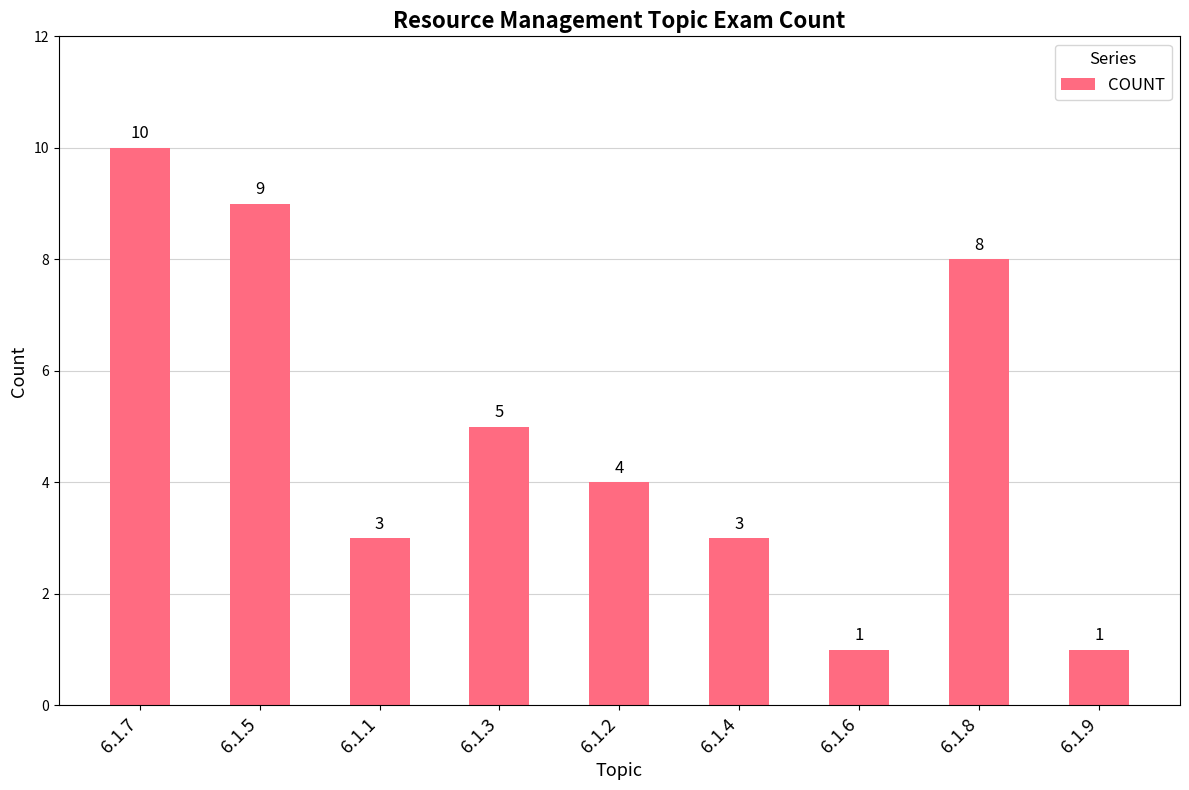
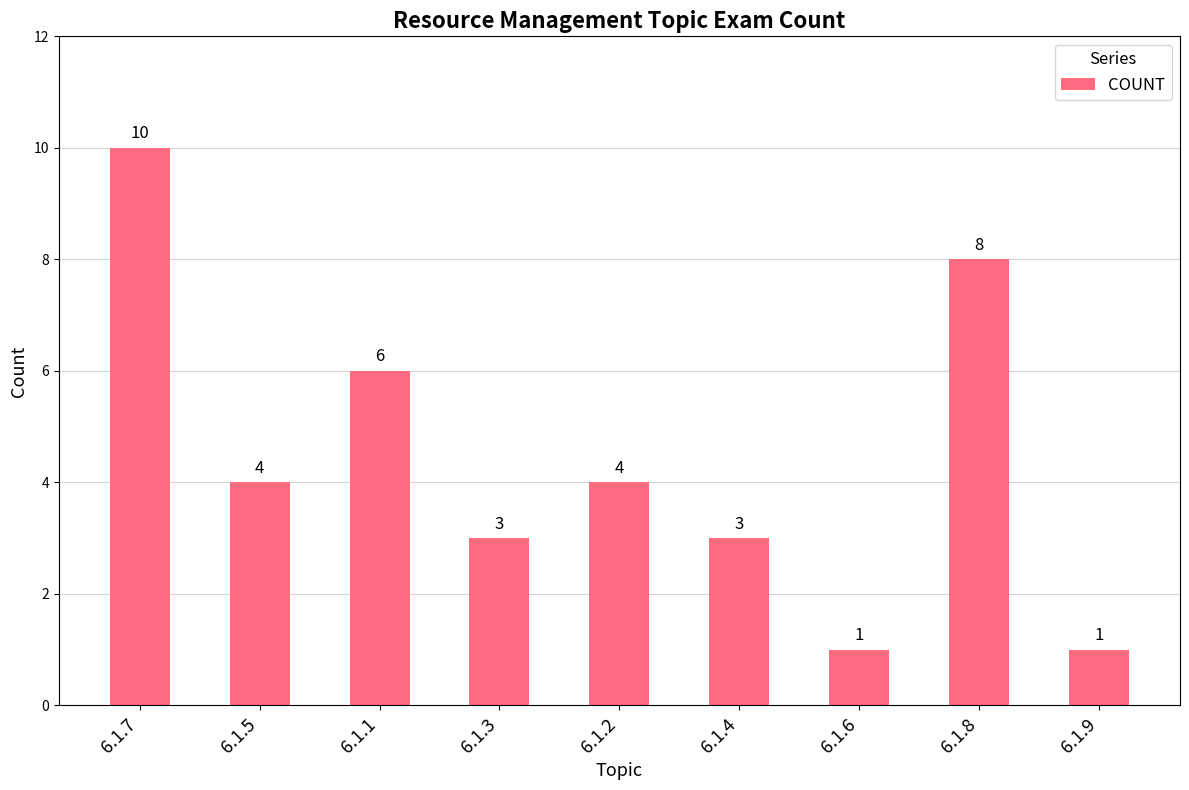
  {
    "6.1.7": 10,
-   "6.1.5": 9,
-   "6.1.1": 3,
-   "6.1.3": 5,
+   "6.1.5": 4,
+   "6.1.1": 6,
+   "6.1.3": 3,
    "6.1.2": 4,
    "6.1.4": 3,
    "6.1.6": 1,
    "6.1.8": 8,
    "6.1.9": 1
  }
